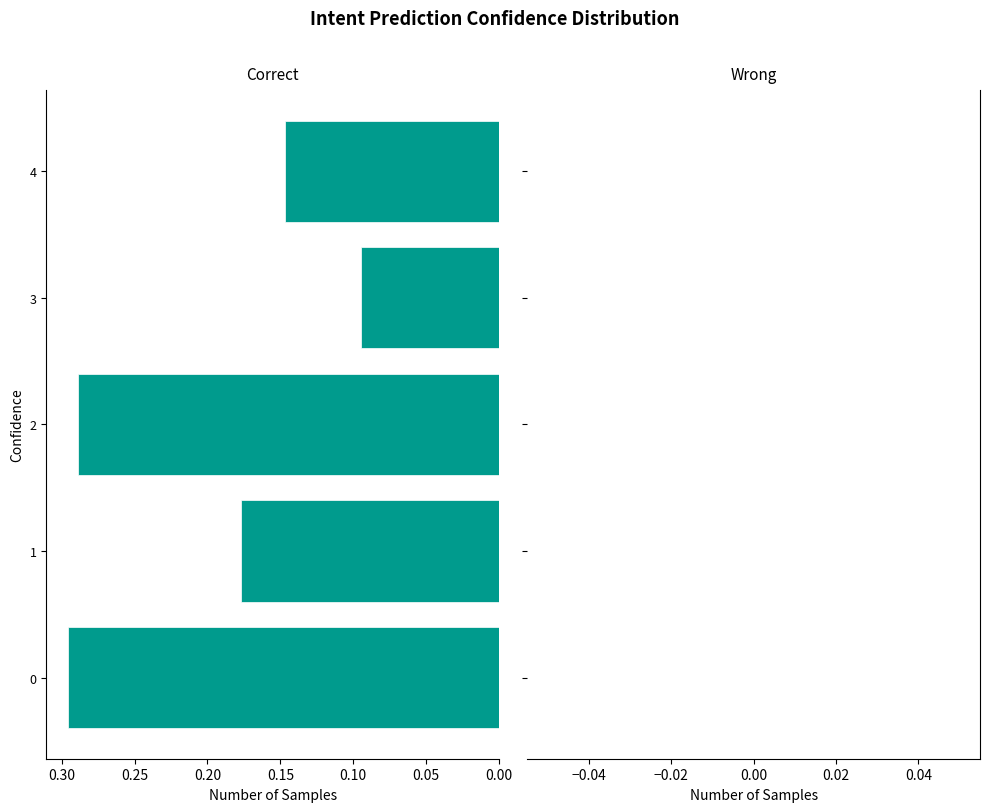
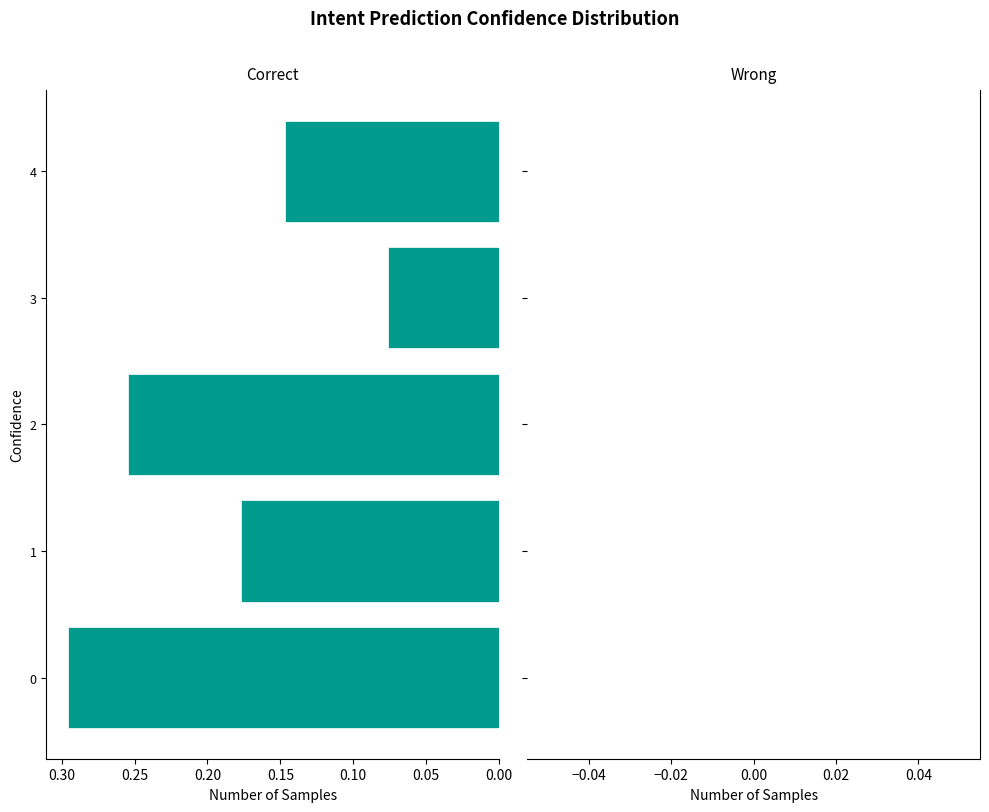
  {
    "Correct": {
      "4": 0.147,
-     "3": 0.095,
-     "2": 0.289,
+     "3": 0.076,
+     "2": 0.254,
      "1": 0.177,
      "0": 0.296
    }
  }
